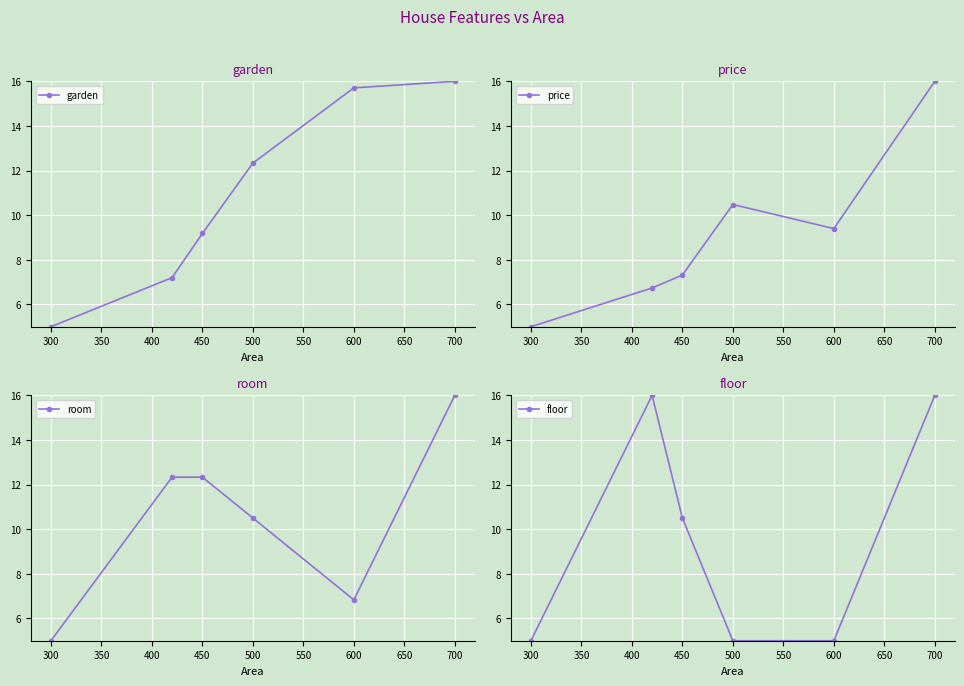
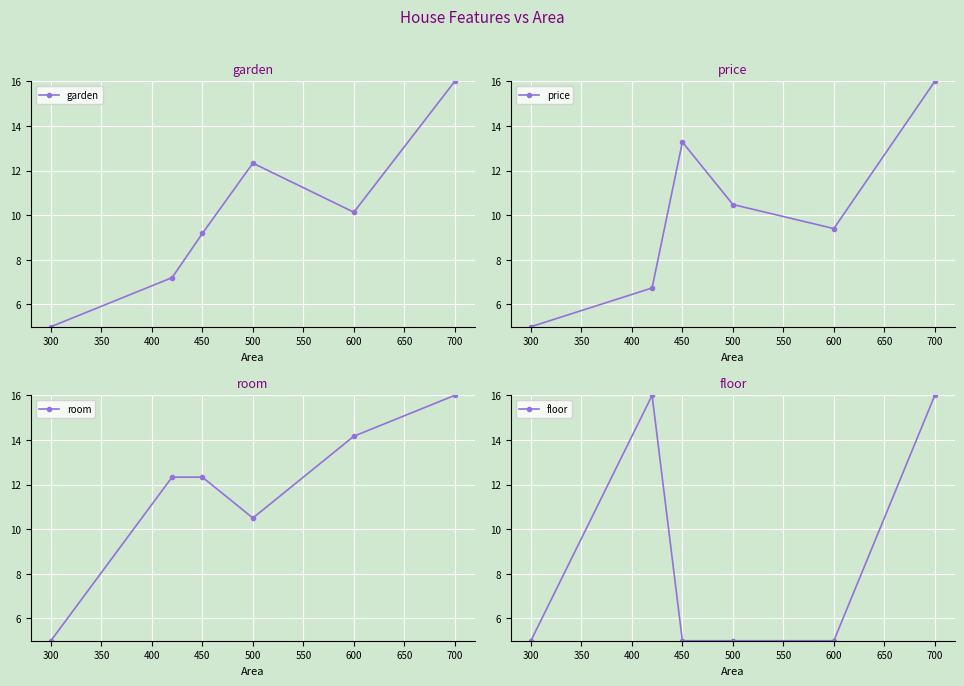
  {
    "garden": {
      "300": 5.0,
      "450": 9.2,
      "500": 12.3,
-     "600": 15.7,
+     "600": 10.1,
      "700": 16.0
    },
    "price": {
      "300": 5.0,
-     "450": 7.3,
+     "450": 13.3,
      "500": 10.5,
      "600": 9.4,
      "700": 16.0
    },
    "room": {
      "300": 5.0,
      "450": 12.3,
      "500": 10.5,
-     "600": 6.8,
+     "600": 14.2,
      "700": 16.0
    },
    "floor": {
      "300": 5.0,
-     "450": 10.5,
+     "450": 5.0,
      "500": 5.0,
      "600": 5.0,
      "700": 16.0
    }
  }
